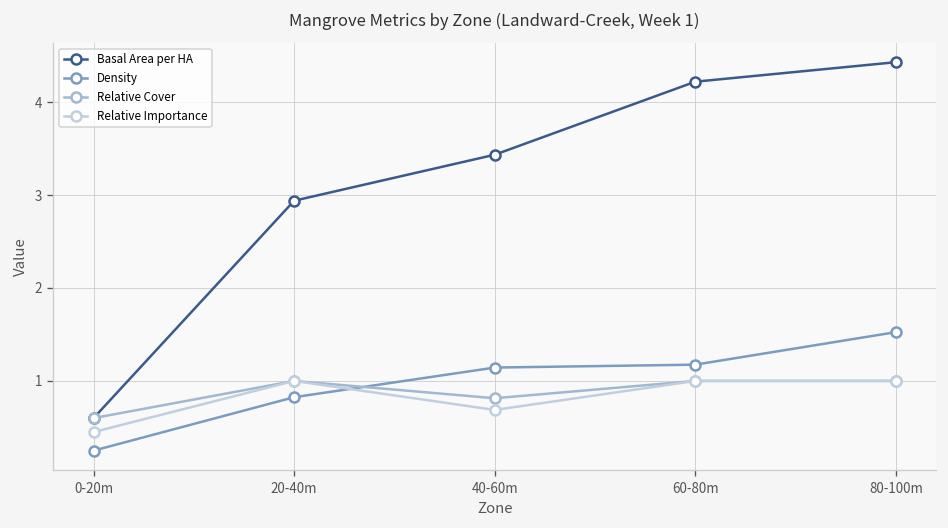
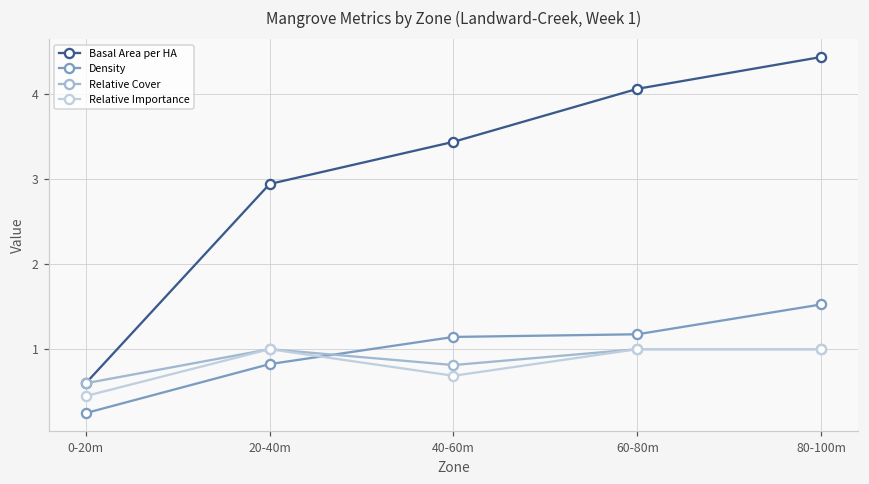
  {
    "Basal Area per HA": {
      "20-40m": 2.9,
      "40-60m": 3.4,
-     "60-80m": 4.2,
+     "60-80m": 4.1,
      "80-100m": 4.4
    }
  }
